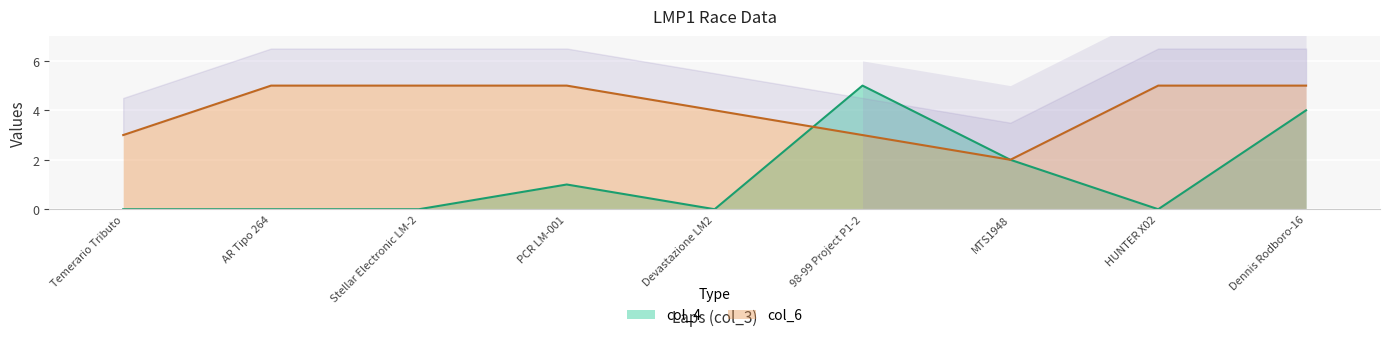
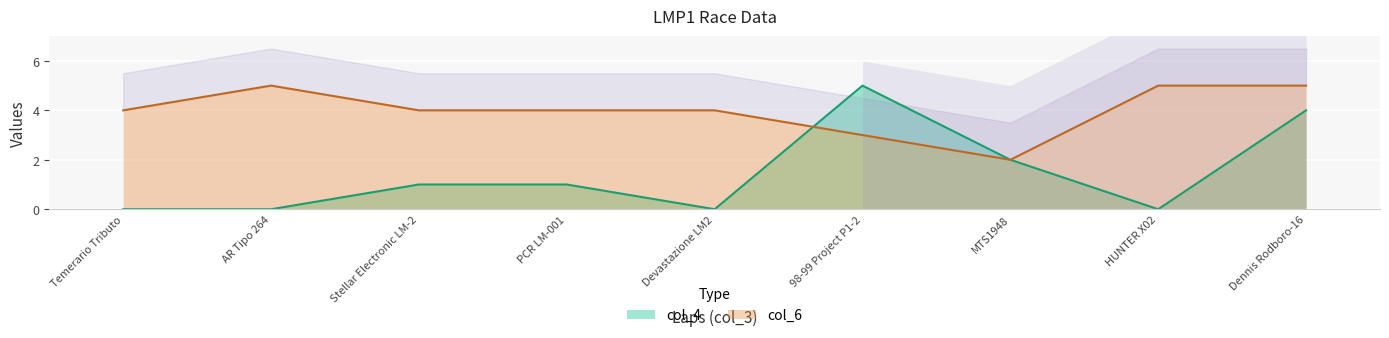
  {
    "col_4": {
      "Temerario Tributo": 0,
      "AR Tipo 264": 0,
-     "Stellar Electronic LM-2": 0,
+     "Stellar Electronic LM-2": 1,
      "PCR LM-001": 1,
      "Devastazione LM2": 0,
      "98-99 Project P1-2": 5,
      "HUNTER X02": 0,
      "Dennis Rodboro-16": 4
    },
    "col_6": {
-     "Temerario Tributo": 3.0,
+     "Temerario Tributo": 4.0,
      "AR Tipo 264": 5.0,
-     "Stellar Electronic LM-2": 5.0,
-     "PCR LM-001": 5.0,
+     "Stellar Electronic LM-2": 4.0,
+     "PCR LM-001": 4.0,
      "Devastazione LM2": 4.0,
      "98-99 Project P1-2": 3.0,
      "HUNTER X02": 5.0,
      "Dennis Rodboro-16": 5.0
    }
  }
